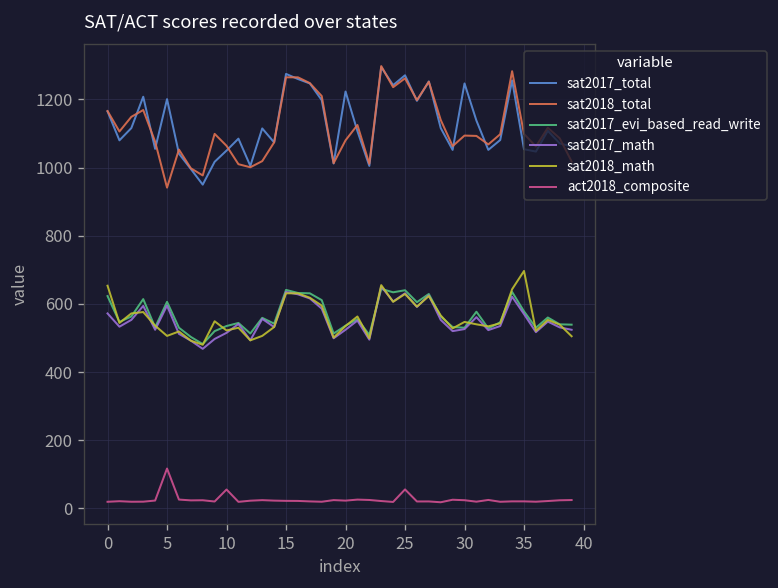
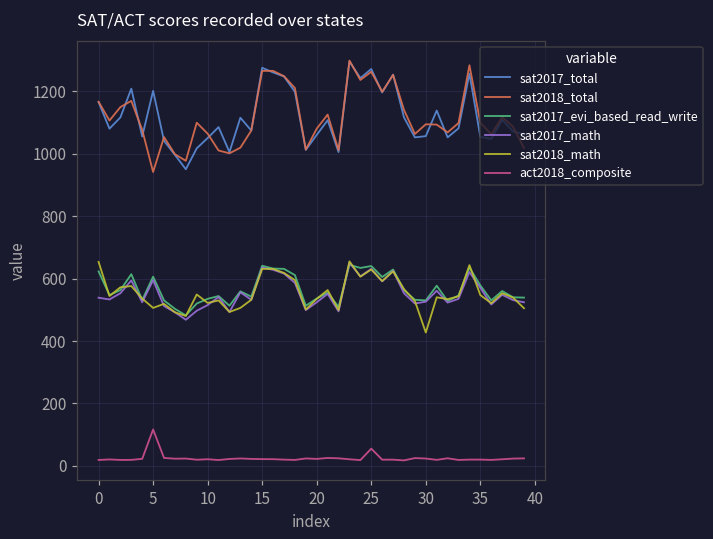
  {
    "sat2017_total": {
      "5": 1200,
      "10": 1050,
      "15": 1280,
-     "20": 1220,
+     "20": 1060,
      "25": 1270,
-     "30": 1250
+     "30": 1060
    },
    "sat2018_total": {
      "5": 940,
      "10": 1060,
      "15": 1270,
      "20": 1080,
      "25": 1260,
      "30": 1090
    },
    "sat2017_evi_based_read_write": {
      "0": 620,
      "5": 610,
      "10": 540
    },
    "sat2017_math": {
-     "0": 570,
+     "0": 540,
      "5": 600,
      "20": 520
    },
    "sat2018_math": {
      "0": 650,
      "5": 510,
-     "30": 550,
-     "35": 700
+     "30": 430,
+     "35": 550
    },
    "act2018_composite": {
      "0": 20,
      "5": 120,
-     "10": 60,
+     "10": 20,
      "15": 20,
      "20": 20,
      "25": 60,
      "30": 20,
      "35": 20
    }
  }
